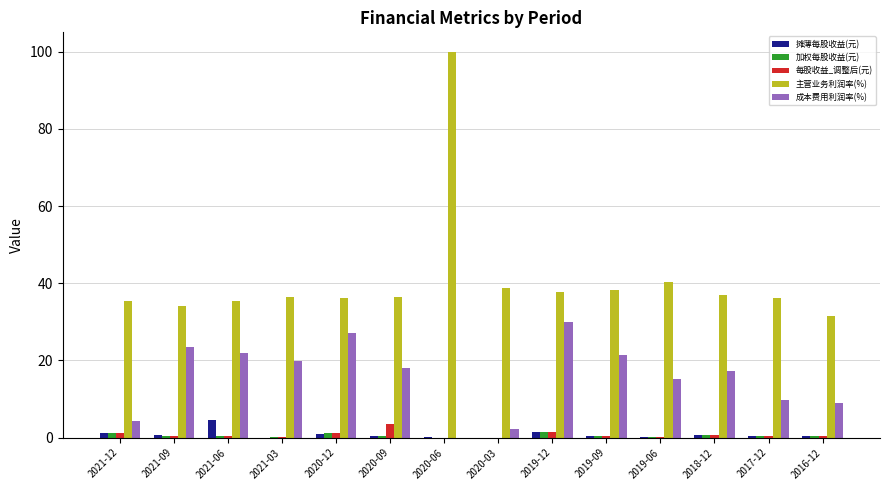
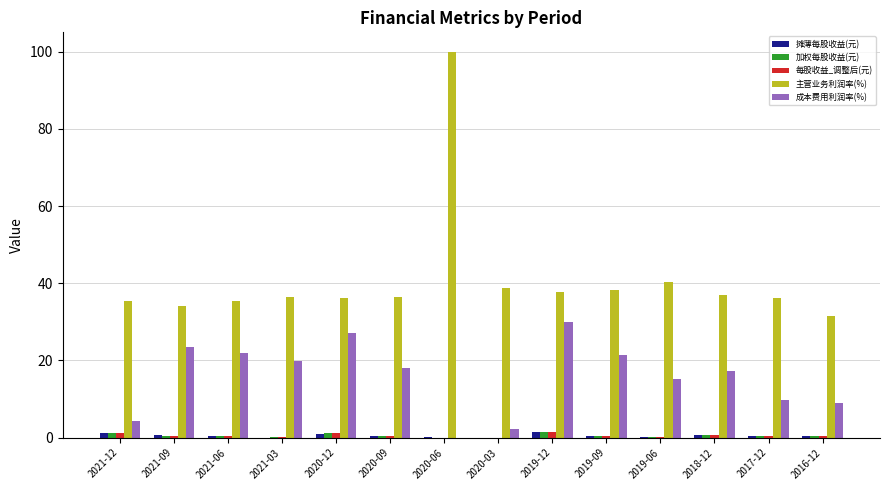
  {
    "摊薄每股收益(元)": {
      "2021-12": 1,
-     "2021-06": 5,
+     "2021-06": 0,
      "2020-12": 1,
      "2019-12": 2,
      "2018-12": 1
    },
    "加权每股收益(元)": {
      "2021-12": 1,
      "2020-12": 1,
      "2020-06": 0,
      "2019-12": 2,
      "2018-12": 1
    },
    "每股收益_调整后(元)": {
      "2021-12": 1,
      "2020-12": 1,
-     "2020-09": 3,
+     "2020-09": 1,
      "2020-06": 0,
      "2019-12": 2,
      "2018-12": 1
    },
    "主营业务利润率(%)": {
      "2021-12": 35,
      "2021-09": 34,
      "2021-06": 35,
      "2021-03": 36,
      "2020-12": 36,
      "2020-09": 37,
      "2020-06": 100,
      "2020-03": 39,
      "2019-12": 38,
      "2019-09": 38,
      "2019-06": 40,
      "2018-12": 37,
      "2017-12": 36,
      "2016-12": 32
    },
    "成本费用利润率(%)": {
      "2021-12": 4,
      "2021-09": 24,
      "2021-06": 22,
      "2021-03": 20,
      "2020-12": 27,
      "2020-09": 18,
      "2020-06": 0,
      "2020-03": 2,
      "2019-12": 30,
      "2019-09": 21,
      "2019-06": 15,
      "2018-12": 17,
      "2017-12": 10,
      "2016-12": 9
    }
  }
